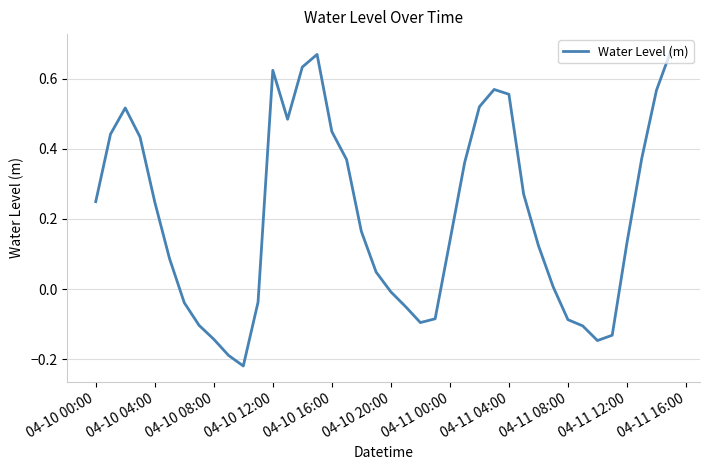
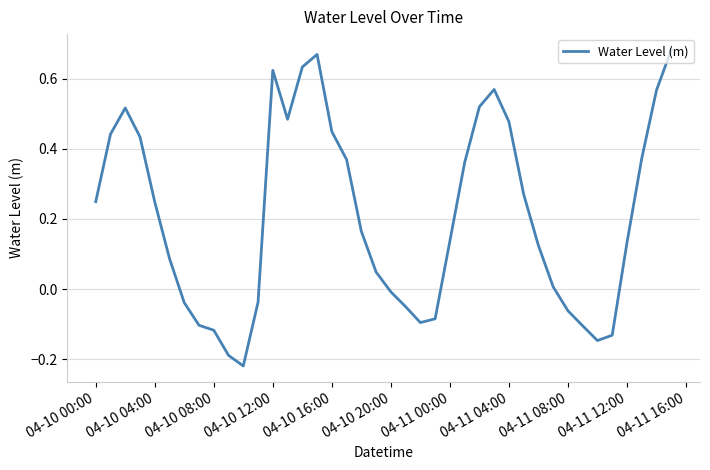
  {
    "04-10 00:00": 0.25,
    "04-10 04:00": 0.25,
-   "04-10 08:00": -0.14,
+   "04-10 08:00": -0.12,
    "04-10 12:00": 0.62,
    "04-10 16:00": 0.45,
    "04-10 20:00": -0.01,
    "04-11 00:00": 0.14,
-   "04-11 04:00": 0.56,
-   "04-11 08:00": -0.09,
+   "04-11 04:00": 0.48,
+   "04-11 08:00": -0.06,
    "04-11 12:00": 0.13
  }
